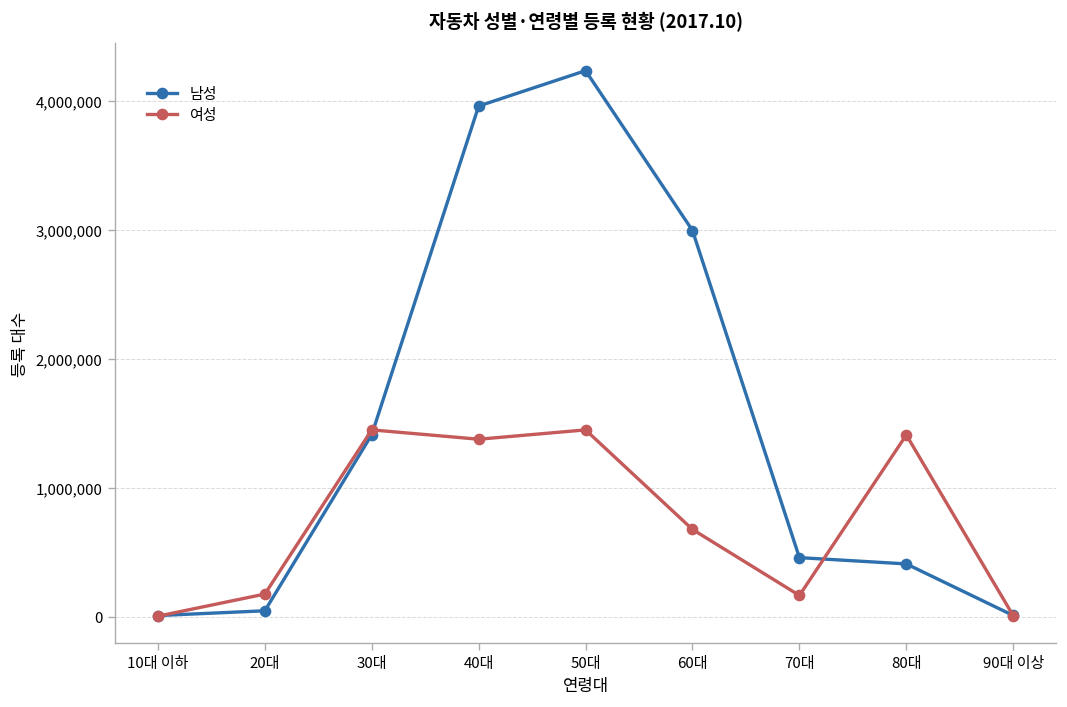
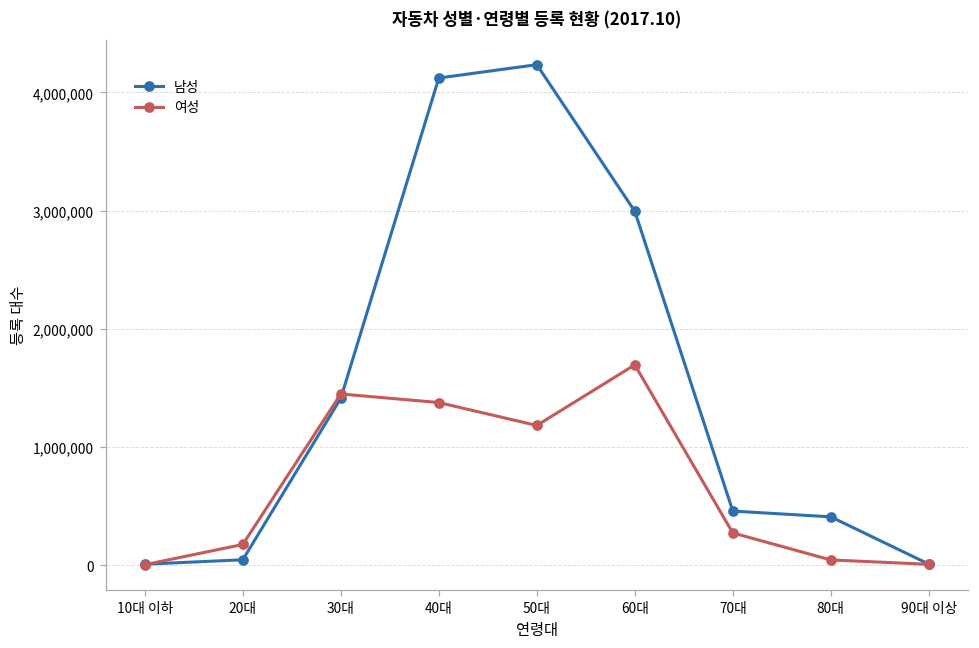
  {
    "남성": {
      "20대": "50,000",
      "30대": "1,410,000",
-     "40대": "3,960,000",
+     "40대": "4,120,000",
      "50대": "4,230,000",
      "60대": "3,000,000",
      "70대": "460,000",
      "80대": "410,000"
    },
    "여성": {
      "20대": "180,000",
      "30대": "1,450,000",
      "40대": "1,380,000",
-     "50대": "1,450,000",
-     "60대": "680,000",
-     "70대": "170,000",
-     "80대": "1,410,000"
+     "50대": "1,180,000",
+     "60대": "1,700,000",
+     "70대": "270,000",
+     "80대": "50,000"
    }
  }
